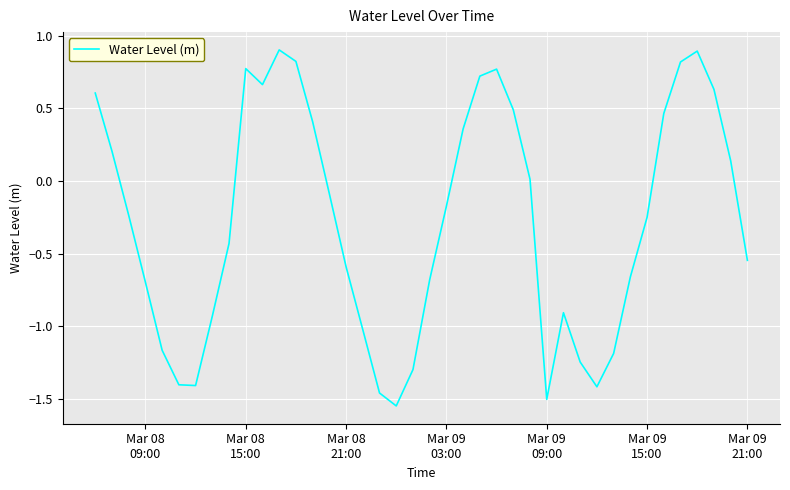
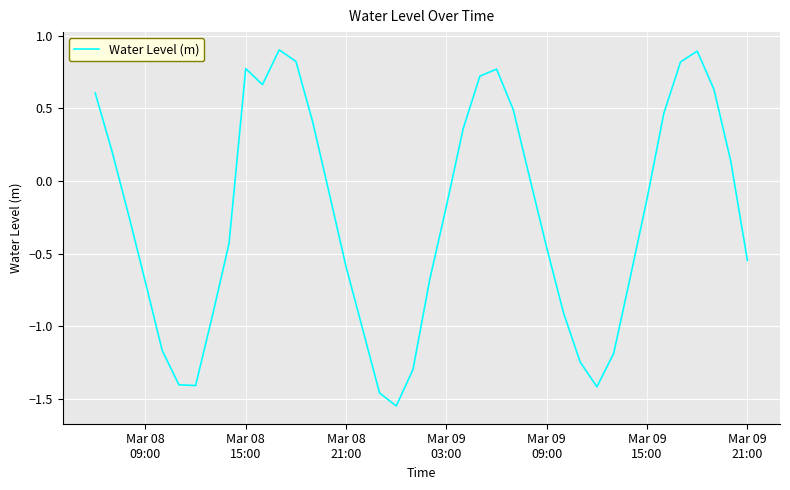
  {
    "Mar 08 09:00": -0.70,
    "Mar 08 15:00": 0.77,
    "Mar 08 21:00": -0.59,
    "Mar 09 03:00": -0.17,
-   "Mar 09 09:00": -1.50,
-   "Mar 09 15:00": -0.25,
+   "Mar 09 09:00": -0.46,
+   "Mar 09 15:00": -0.12,
    "Mar 09 21:00": -0.55
  }
